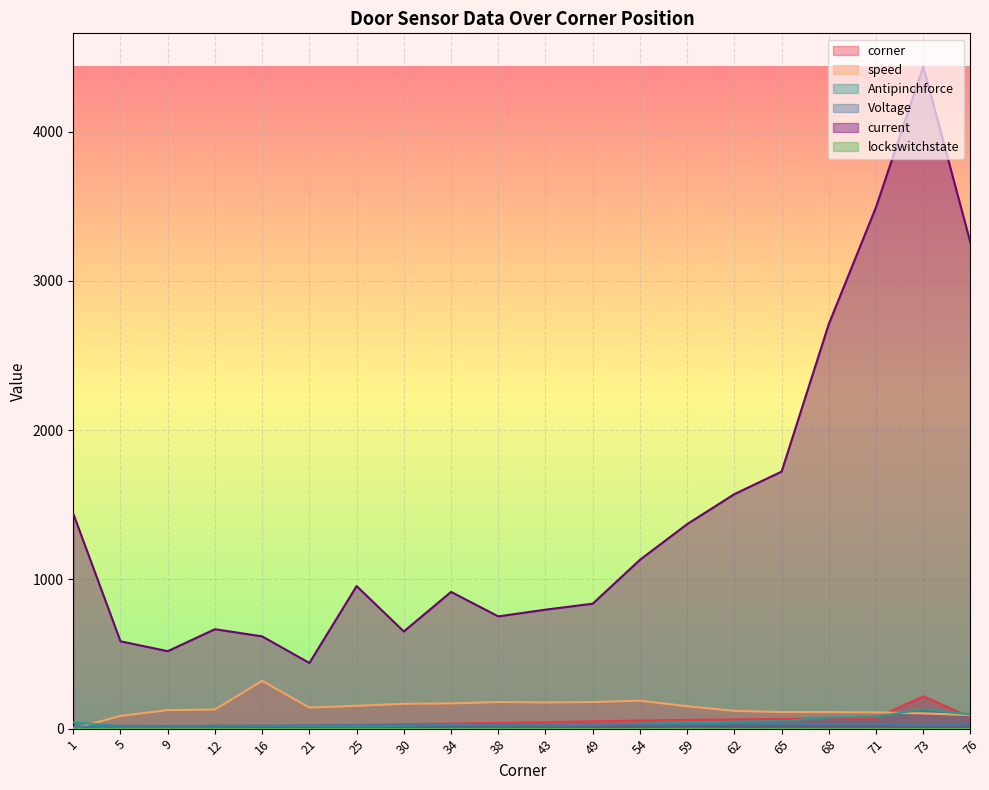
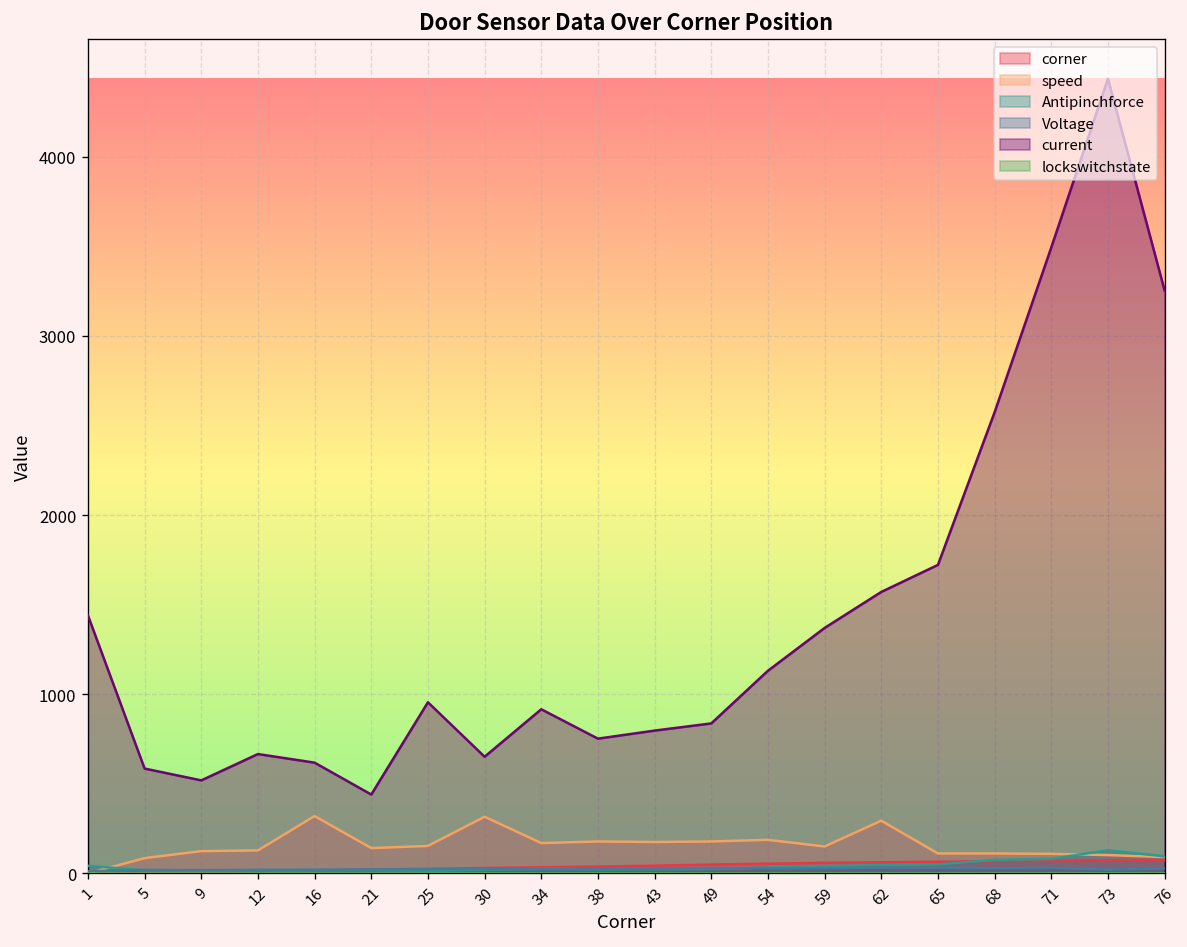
  {
    "corner": {
      "49": 50,
      "54": 50,
      "59": 60,
-     "73": 220
+     "73": 70
    },
    "speed": {
      "5": 90,
      "9": 120,
      "12": 130,
      "16": 320,
      "21": 140,
      "25": 150,
-     "30": 170,
+     "30": 320,
      "34": 170,
      "38": 180,
      "43": 180,
      "49": 180,
      "54": 190,
      "59": 150,
-     "62": 120,
+     "62": 290,
      "65": 110,
      "68": 110,
      "71": 110,
      "73": 100
    },
    "current": {
      "1": 1440,
      "5": 590,
      "9": 520,
      "12": 670,
      "16": 620,
      "21": 440,
      "25": 960,
      "30": 650,
      "34": 920,
      "38": 750,
      "43": 800,
      "49": 840,
      "54": 1130,
      "59": 1370,
      "62": 1570,
      "65": 1720,
-     "68": 2710,
+     "68": 2570,
      "71": 3490,
      "76": 3250
    }
  }
